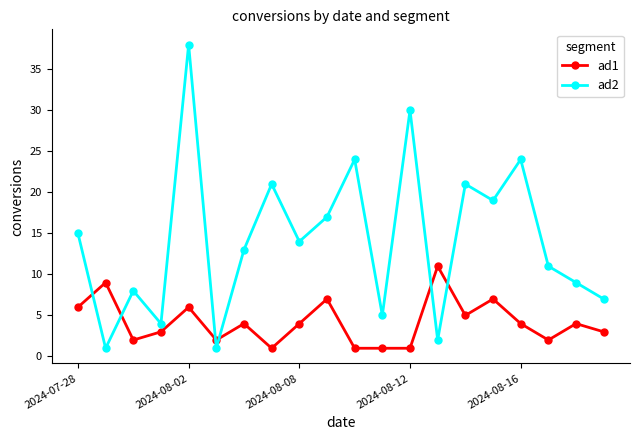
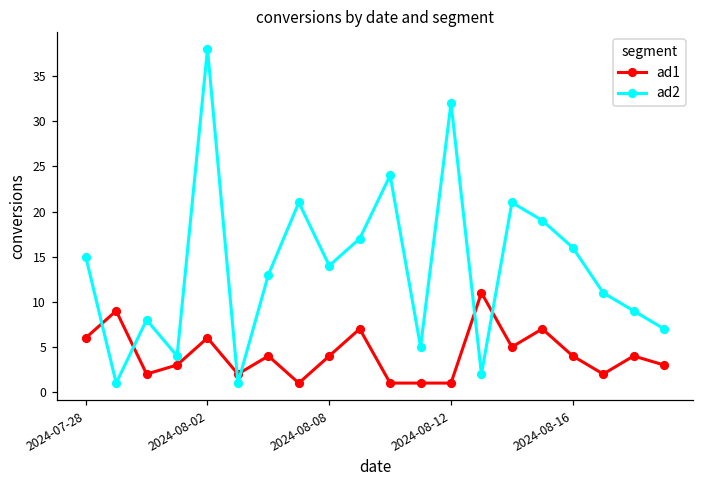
  {
    "ad1": {
      "2024-07-28": 6,
      "2024-08-02": 6,
      "2024-08-08": 4,
      "2024-08-12": 1,
      "2024-08-16": 4
    },
    "ad2": {
      "2024-07-28": 15,
      "2024-08-02": 38,
      "2024-08-08": 14,
-     "2024-08-12": 30,
-     "2024-08-16": 24
+     "2024-08-12": 32,
+     "2024-08-16": 16
    }
  }
